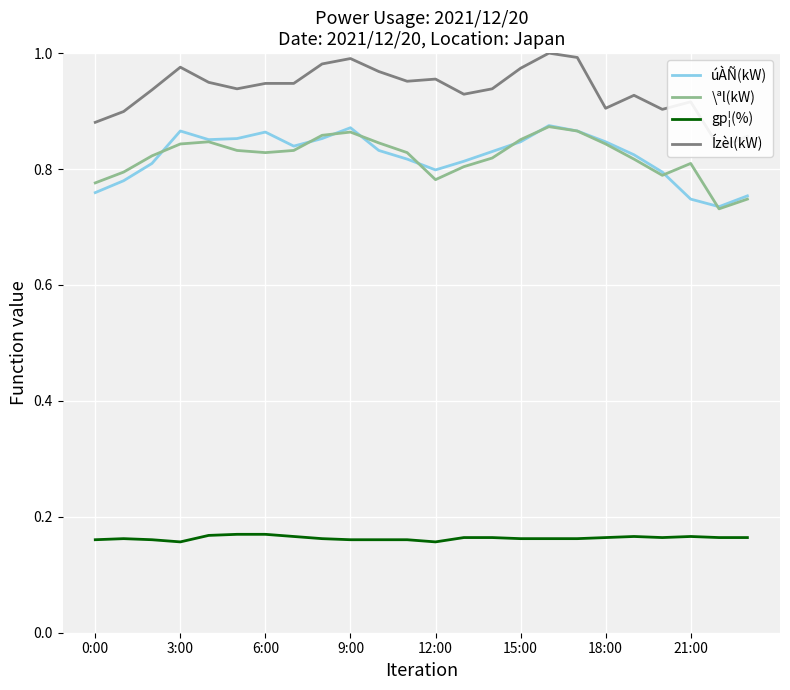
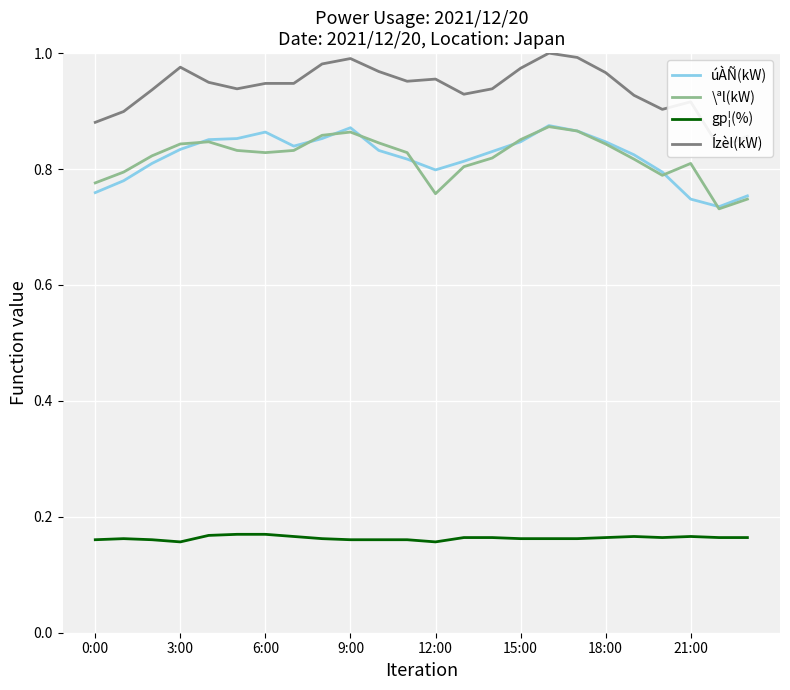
  {
    "úÀÑ(kW)": {
      "0:00": 0.76,
-     "3:00": 0.87,
+     "3:00": 0.83,
      "6:00": 0.86,
      "9:00": 0.87,
      "12:00": 0.80,
      "21:00": 0.75
    },
    "\\ªl(kW)": {
      "0:00": 0.78,
      "3:00": 0.84,
      "6:00": 0.83,
      "9:00": 0.86,
-     "12:00": 0.78,
+     "12:00": 0.76,
      "21:00": 0.81
    },
    "gp¦(%)": {
      "0:00": 0.16,
      "3:00": 0.16,
      "6:00": 0.17,
      "9:00": 0.16,
      "12:00": 0.16,
      "15:00": 0.16,
      "18:00": 0.16,
      "21:00": 0.17
    },
    "Ízèl(kW)": {
      "0:00": 0.88,
      "3:00": 0.98,
      "6:00": 0.95,
      "9:00": 0.99,
      "12:00": 0.96,
      "15:00": 0.97,
-     "18:00": 0.90
+     "18:00": 0.97
    }
  }
